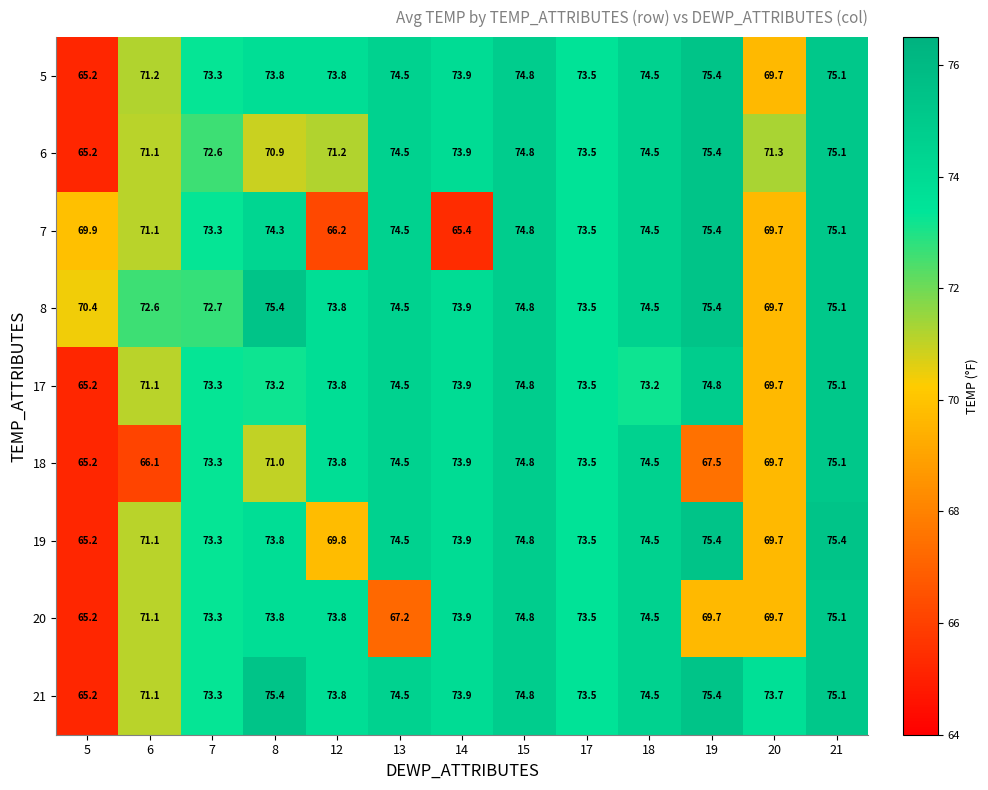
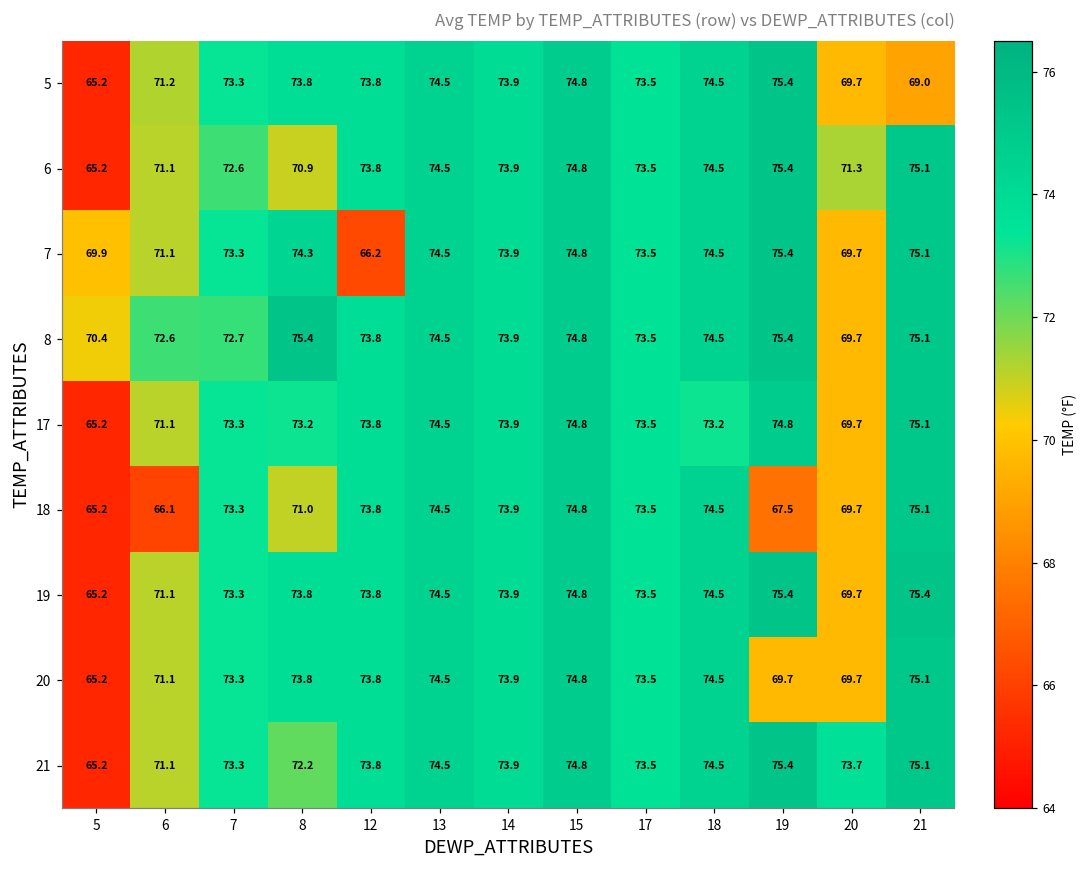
  {
    "5": {
      "5": 65.2,
      "6": 71.2,
      "7": 73.3,
      "8": 73.8,
      "12": 73.8,
      "13": 74.5,
      "14": 73.9,
      "15": 74.8,
      "17": 73.5,
      "18": 74.5,
      "19": 75.4,
      "20": 69.7,
-     "21": 75.1
+     "21": 69.0
    },
    "6": {
      "5": 65.2,
      "6": 71.1,
      "7": 72.6,
      "8": 70.9,
-     "12": 71.2,
+     "12": 73.8,
      "13": 74.5,
      "14": 73.9,
      "15": 74.8,
      "17": 73.5,
      "18": 74.5,
      "19": 75.4,
      "20": 71.3,
      "21": 75.1
    },
    "7": {
      "5": 69.9,
      "6": 71.1,
      "7": 73.3,
      "8": 74.3,
      "12": 66.2,
      "13": 74.5,
-     "14": 65.4,
+     "14": 73.9,
      "15": 74.8,
      "17": 73.5,
      "18": 74.5,
      "19": 75.4,
      "20": 69.7,
      "21": 75.1
    },
    "8": {
      "5": 70.4,
      "6": 72.6,
      "7": 72.7,
      "8": 75.4,
      "12": 73.8,
      "13": 74.5,
      "14": 73.9,
      "15": 74.8,
      "17": 73.5,
      "18": 74.5,
      "19": 75.4,
      "20": 69.7,
      "21": 75.1
    },
    "17": {
      "5": 65.2,
      "6": 71.1,
      "7": 73.3,
      "8": 73.2,
      "12": 73.8,
      "13": 74.5,
      "14": 73.9,
      "15": 74.8,
      "17": 73.5,
      "18": 73.2,
      "19": 74.8,
      "20": 69.7,
      "21": 75.1
    },
    "18": {
      "5": 65.2,
      "6": 66.1,
      "7": 73.3,
      "8": 71.0,
      "12": 73.8,
      "13": 74.5,
      "14": 73.9,
      "15": 74.8,
      "17": 73.5,
      "18": 74.5,
      "19": 67.5,
      "20": 69.7,
      "21": 75.1
    },
    "19": {
      "5": 65.2,
      "6": 71.1,
      "7": 73.3,
      "8": 73.8,
-     "12": 69.8,
+     "12": 73.8,
      "13": 74.5,
      "14": 73.9,
      "15": 74.8,
      "17": 73.5,
      "18": 74.5,
      "19": 75.4,
      "20": 69.7,
      "21": 75.4
    },
    "20": {
      "5": 65.2,
      "6": 71.1,
      "7": 73.3,
      "8": 73.8,
      "12": 73.8,
-     "13": 67.2,
+     "13": 74.5,
      "14": 73.9,
      "15": 74.8,
      "17": 73.5,
      "18": 74.5,
      "19": 69.7,
      "20": 69.7,
      "21": 75.1
    },
    "21": {
      "5": 65.2,
      "6": 71.1,
      "7": 73.3,
-     "8": 75.4,
+     "8": 72.2,
      "12": 73.8,
      "13": 74.5,
      "14": 73.9,
      "15": 74.8,
      "17": 73.5,
      "18": 74.5,
      "19": 75.4,
      "20": 73.7,
      "21": 75.1
    }
  }
